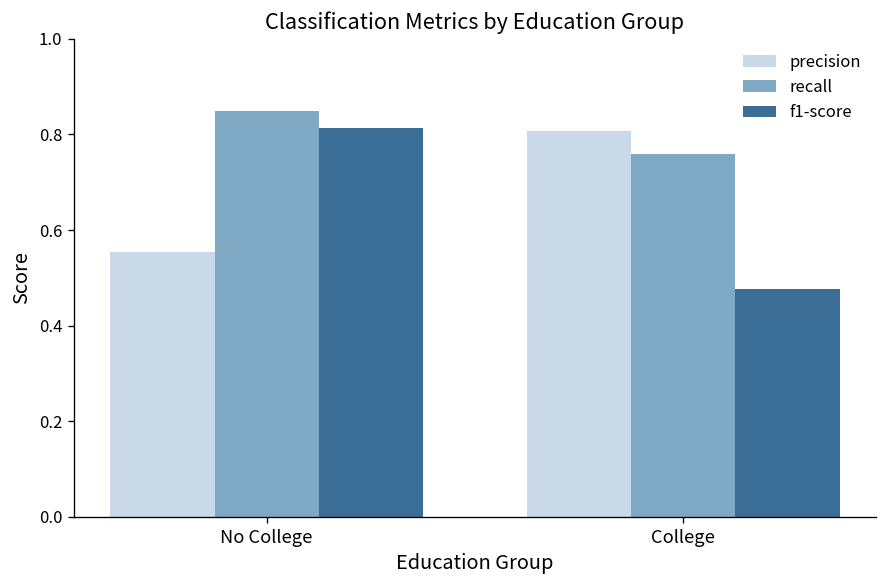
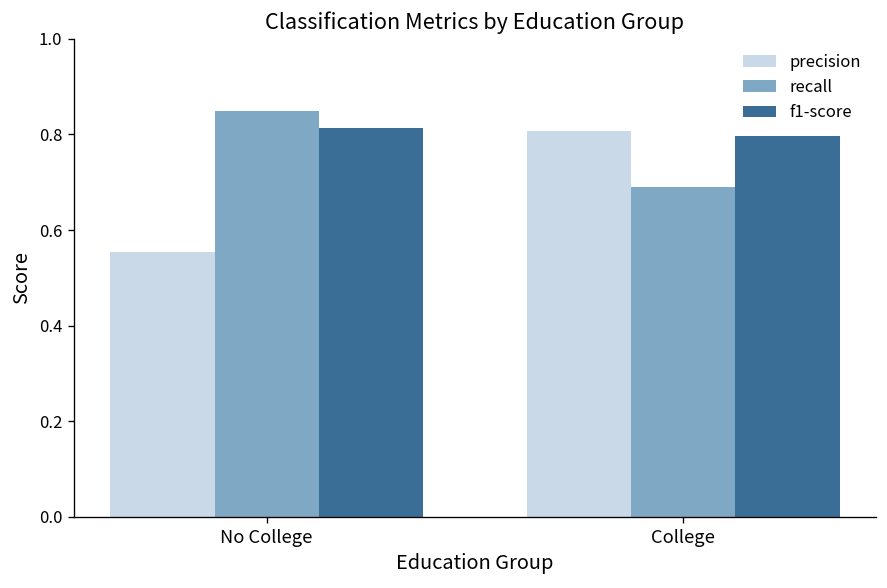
  {
    "precision": {
      "No College": 0.55,
      "College": 0.81
    },
    "recall": {
      "No College": 0.85,
-     "College": 0.76
+     "College": 0.69
    },
    "f1-score": {
      "No College": 0.81,
-     "College": 0.48
+     "College": 0.80
    }
  }
